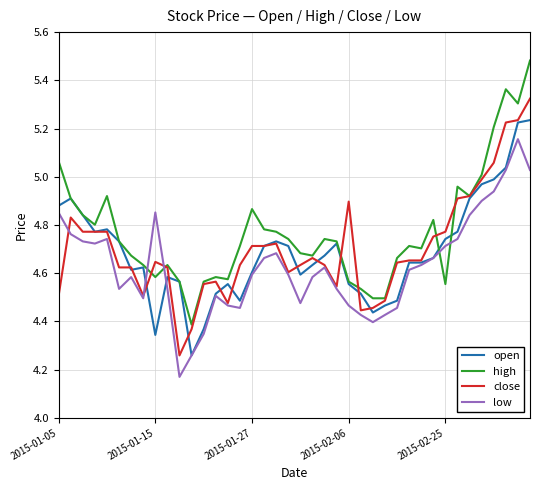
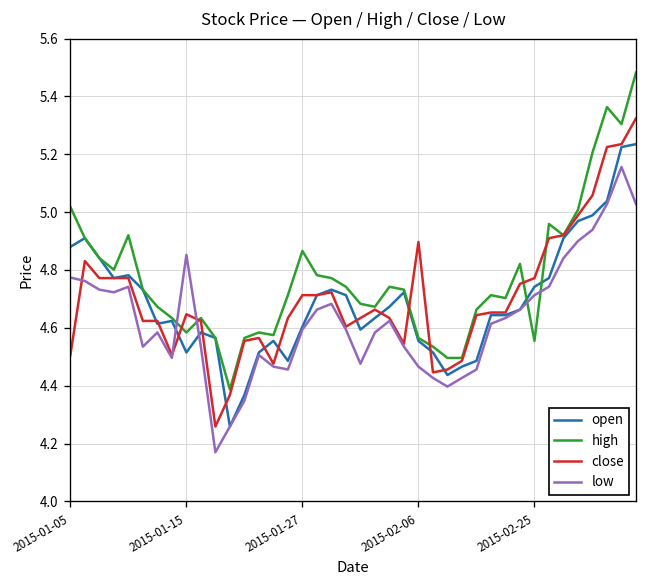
  {
    "open": {
      "2015-01-05": 4.88,
-     "2015-01-15": 4.34,
+     "2015-01-15": 4.52,
      "2015-02-25": 4.74
    },
    "high": {
-     "2015-01-05": 5.06,
+     "2015-01-05": 5.02,
      "2015-01-15": 4.58,
      "2015-01-27": 4.87,
      "2015-02-25": 4.56
    },
    "close": {
      "2015-01-05": 4.51,
      "2015-01-15": 4.65,
      "2015-01-27": 4.71,
      "2015-02-06": 4.90,
      "2015-02-25": 4.77
    },
    "low": {
-     "2015-01-05": 4.85,
+     "2015-01-05": 4.77,
      "2015-01-15": 4.85,
      "2015-02-06": 4.47,
      "2015-02-25": 4.71
    }
  }
